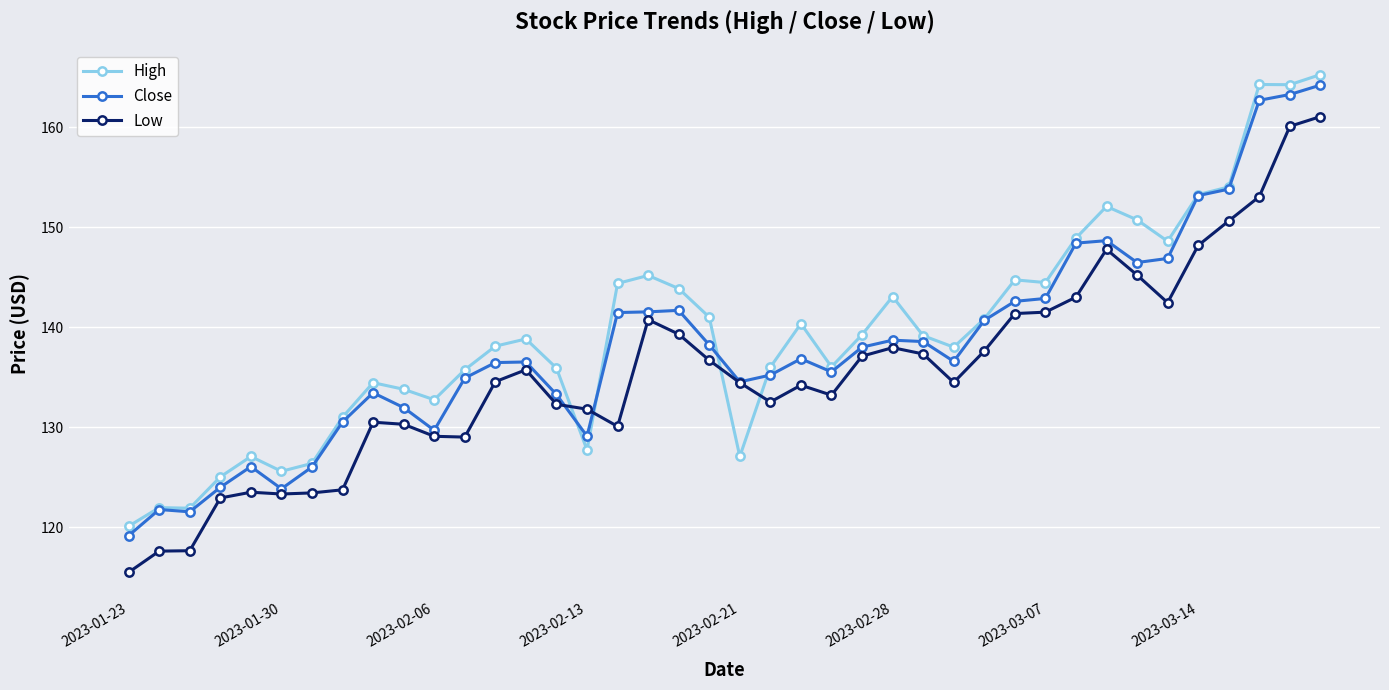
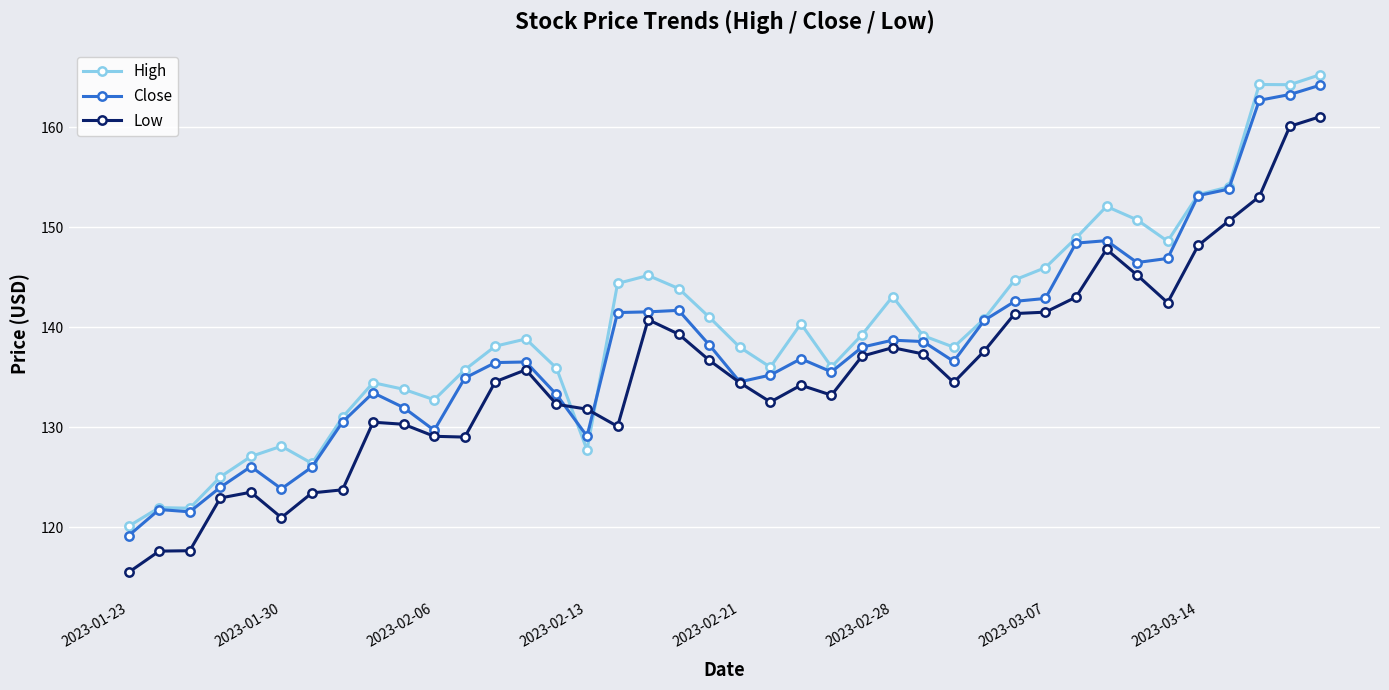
  {
    "High": {
      "2023-01-23": 120.1,
-     "2023-01-30": 125.6,
+     "2023-01-30": 128.1,
      "2023-02-06": 132.7,
      "2023-02-13": 127.7,
-     "2023-02-21": 127.1,
+     "2023-02-21": 138.0,
      "2023-02-28": 143.1,
-     "2023-03-07": 144.5
+     "2023-03-07": 146.0
    },
    "Close": {
      "2023-01-23": 119.2,
      "2023-01-30": 123.8,
      "2023-02-06": 129.7,
      "2023-02-13": 129.1,
      "2023-02-28": 138.7,
      "2023-03-07": 142.9
    },
    "Low": {
      "2023-01-23": 115.5,
-     "2023-01-30": 123.3,
+     "2023-01-30": 121.0,
      "2023-02-06": 129.1,
      "2023-02-13": 131.8,
      "2023-02-28": 138.0,
      "2023-03-07": 141.5,
      "2023-03-14": 148.2
    }
  }
